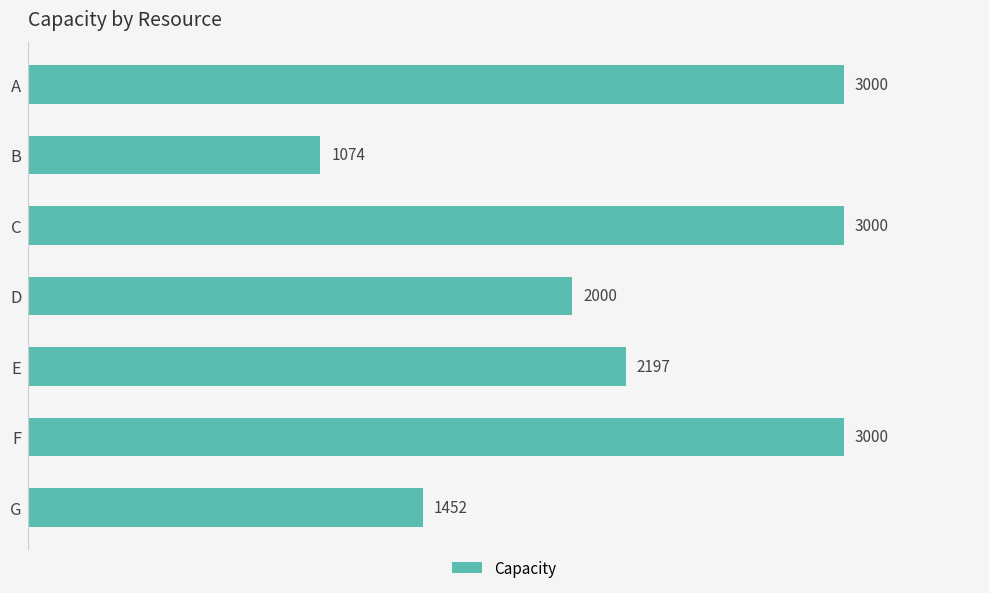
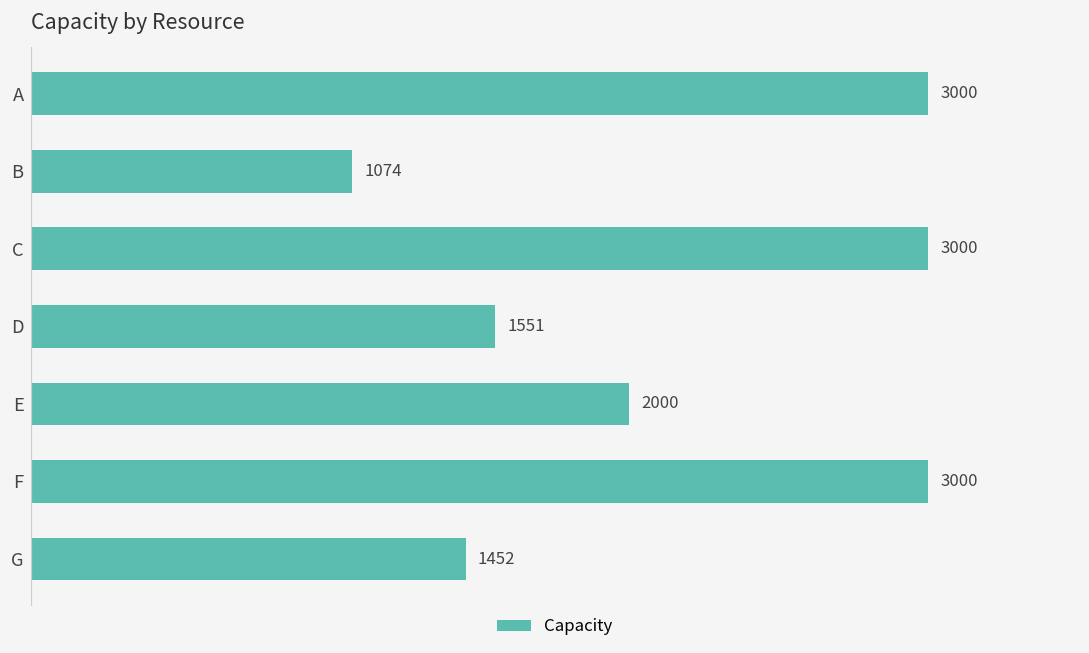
  {
    "A": 3000,
    "B": 1074,
    "C": 3000,
-   "D": 2000,
-   "E": 2197,
+   "D": 1551,
+   "E": 2000,
    "F": 3000,
    "G": 1452
  }
